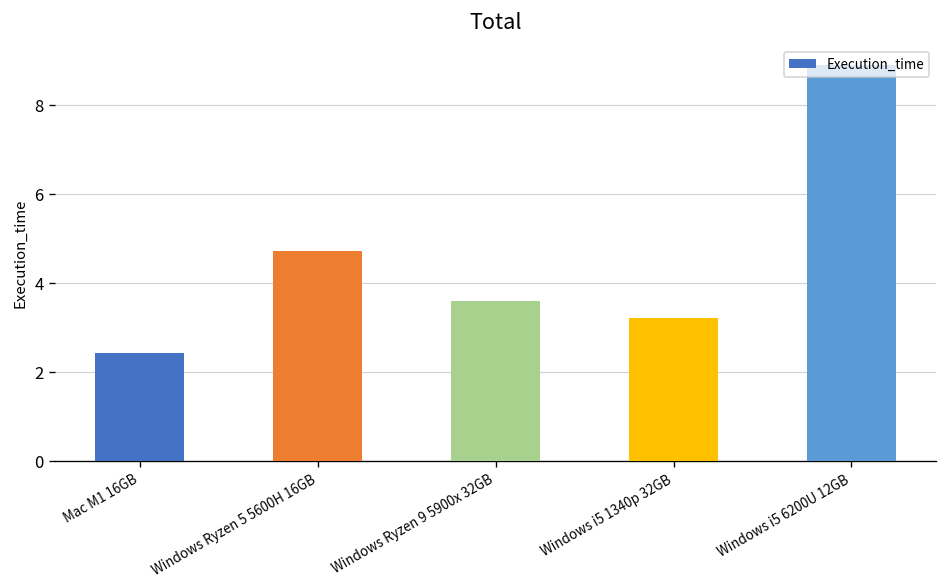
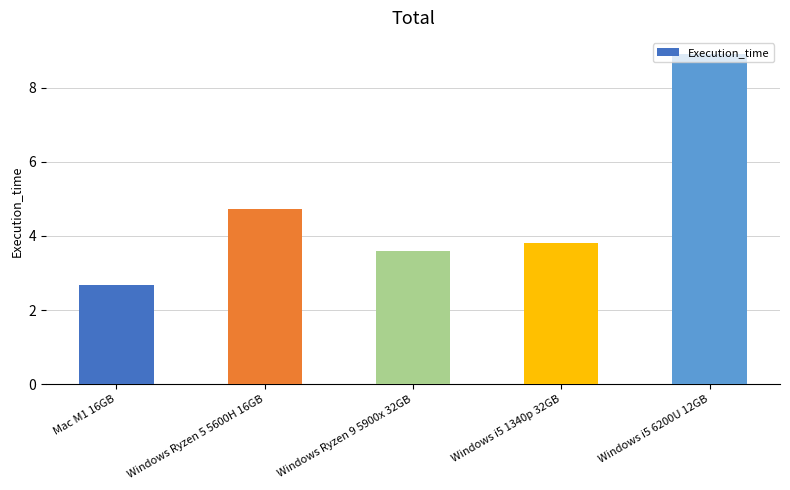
  {
-   "Mac M1 16GB": 2.4,
+   "Mac M1 16GB": 2.7,
    "Windows Ryzen 5 5600H 16GB": 4.7,
    "Windows Ryzen 9 5900x 32GB": 3.6,
-   "Windows i5 1340p 32GB": 3.2
+   "Windows i5 1340p 32GB": 3.8
  }
